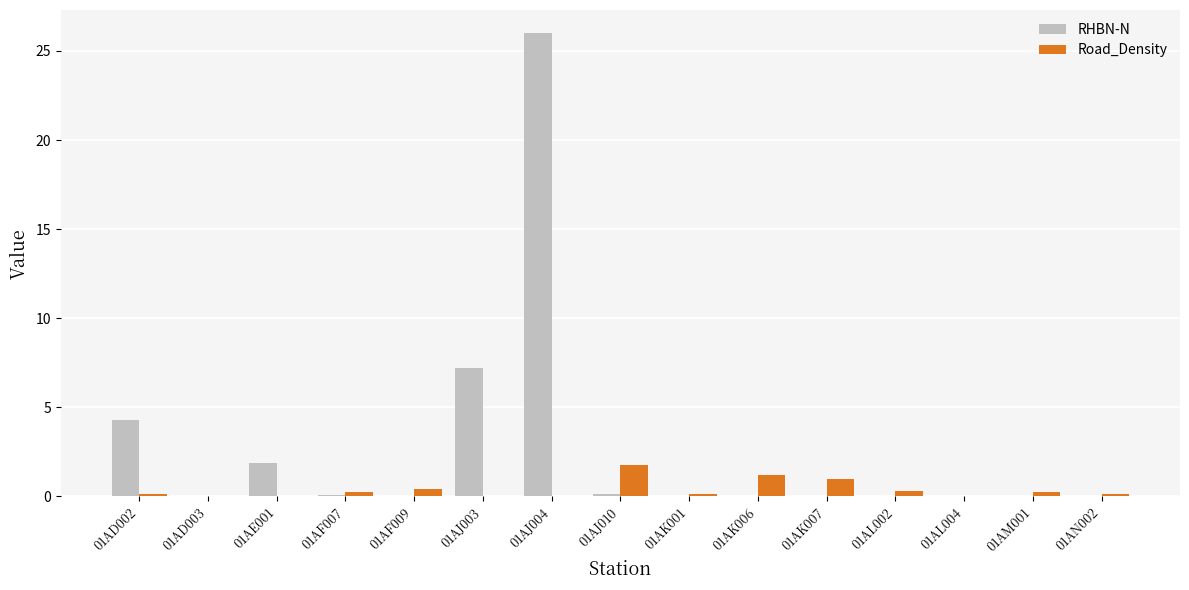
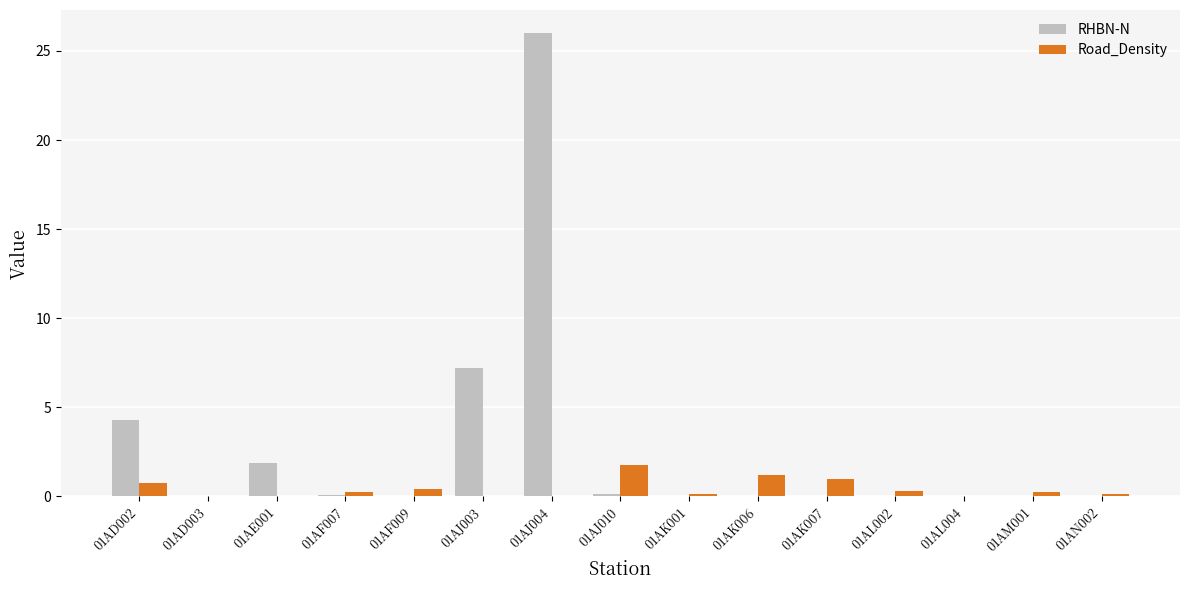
  {
    "RHBN-N": {
      "01AD002": 4.3,
      "01AE001": 1.9,
      "01AF009": 0.0,
      "01AJ003": 7.2,
      "01AJ004": 26.0,
      "01AK001": 0.0,
      "01AK006": 0.0,
      "01AK007": 0.0,
      "01AL002": 0.0,
      "01AL004": 0.0,
      "01AM001": 0.0,
      "01AN002": 0.0
    },
    "Road_Density": {
-     "01AD002": 0.1,
+     "01AD002": 0.7,
      "01AD003": 0.0,
      "01AE001": 0.0,
      "01AF007": 0.2,
      "01AF009": 0.4,
      "01AJ003": 0.0,
      "01AJ004": 0.0,
      "01AJ010": 1.8,
      "01AK006": 1.2,
      "01AK007": 1.0,
      "01AL002": 0.3,
      "01AL004": 0.0,
      "01AM001": 0.3
    }
  }
